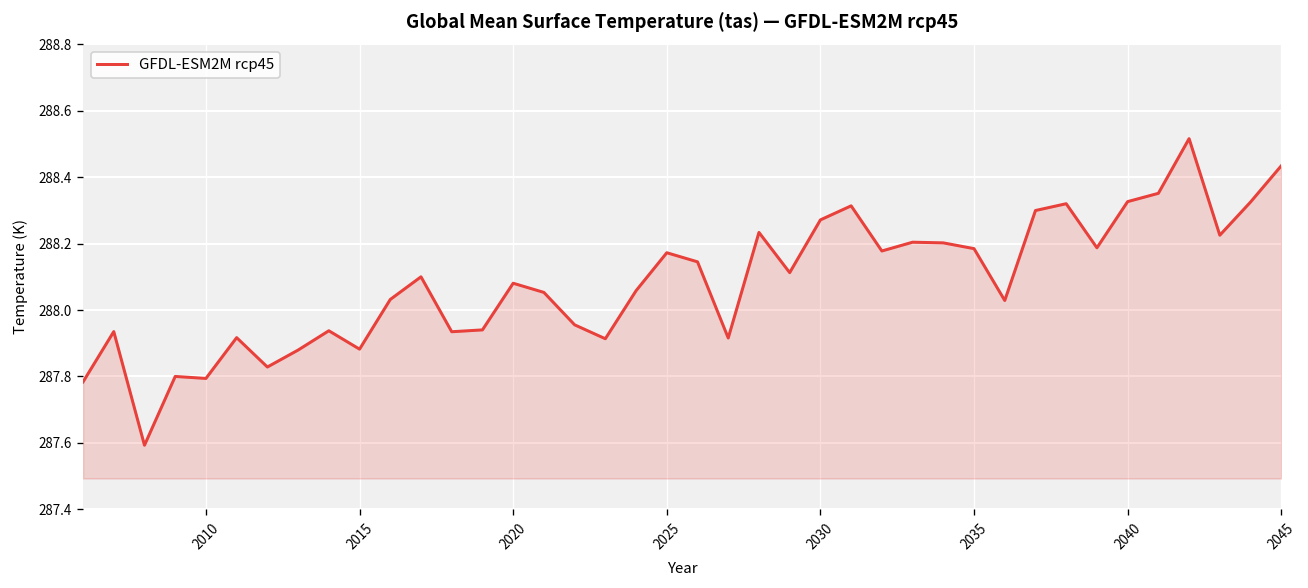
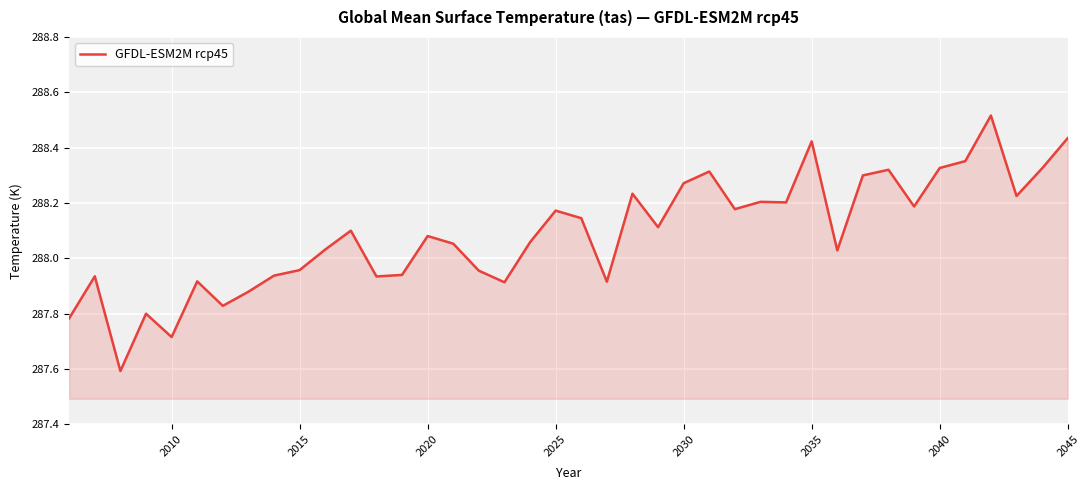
  {
-   "2010": 287.79,
-   "2015": 287.88,
+   "2010": 287.72,
+   "2015": 287.96,
    "2020": 288.08,
    "2025": 288.17,
    "2030": 288.27,
-   "2035": 288.18,
+   "2035": 288.42,
    "2040": 288.33,
    "2045": 288.43
  }
